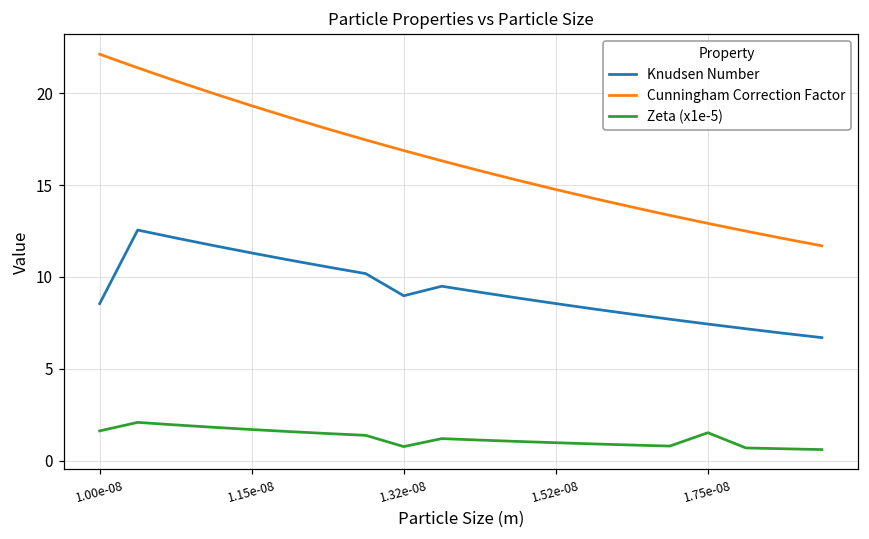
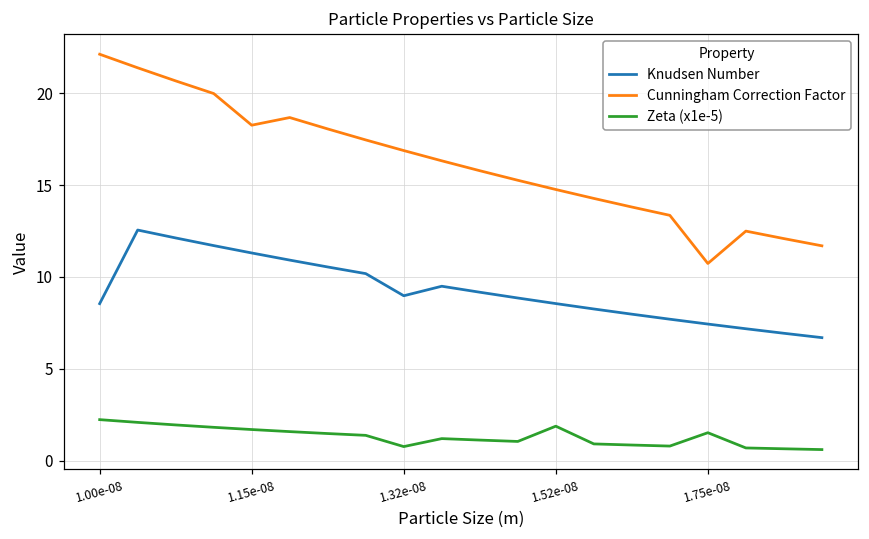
  {
    "Knudsen Number": {
      "1.00e-08": 8.5,
      "1.15e-08": 11.3,
      "1.32e-08": 9.0,
      "1.52e-08": 8.6,
      "1.75e-08": 7.4
    },
    "Cunningham Correction Factor": {
      "1.00e-08": 22.1,
-     "1.15e-08": 19.3,
+     "1.15e-08": 18.3,
      "1.32e-08": 16.9,
      "1.52e-08": 14.8,
-     "1.75e-08": 12.9
+     "1.75e-08": 10.7
    },
    "Zeta (x1e-5)": {
-     "1.00e-08": 1.6,
+     "1.00e-08": 2.2,
      "1.15e-08": 1.7,
      "1.32e-08": 0.8,
-     "1.52e-08": 1.0,
+     "1.52e-08": 1.9,
      "1.75e-08": 1.5
    }
  }
